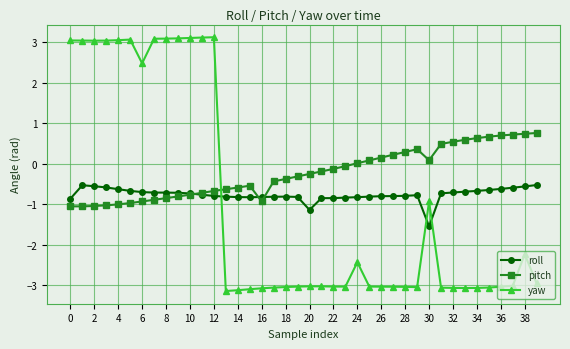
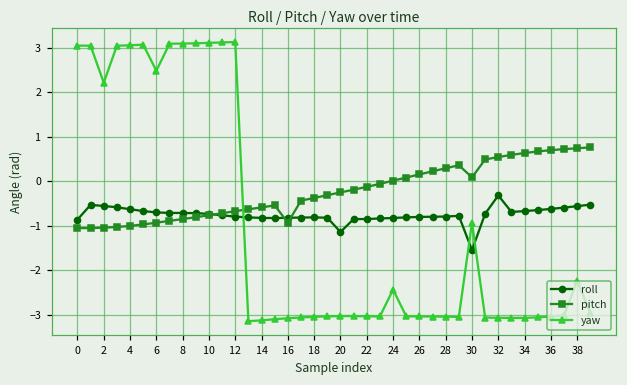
  {
    "roll": {
      "0": -0.9,
      "2": -0.6,
      "4": -0.6,
      "6": -0.7,
      "8": -0.7,
      "12": -0.8,
      "14": -0.8,
      "16": -0.8,
      "18": -0.8,
      "20": -1.1,
      "22": -0.8,
      "24": -0.8,
      "26": -0.8,
      "28": -0.8,
      "30": -1.5,
-     "32": -0.7,
+     "32": -0.3,
      "34": -0.7,
      "36": -0.6,
      "38": -0.6
    },
    "pitch": {
      "0": -1.0,
      "2": -1.0,
      "4": -1.0,
      "6": -0.9,
      "8": -0.8,
      "12": -0.7,
      "14": -0.6,
      "16": -0.9,
      "18": -0.4,
      "20": -0.2,
      "22": -0.1,
      "24": 0.0,
      "26": 0.2,
      "28": 0.3,
      "30": 0.1,
      "32": 0.5,
      "34": 0.6,
      "36": 0.7,
      "38": 0.7
    },
    "yaw": {
      "0": 3.0,
-     "2": 3.0,
+     "2": 2.2,
      "4": 3.1,
      "6": 2.5,
      "8": 3.1,
      "10": 3.1,
      "12": 3.1,
      "14": -3.1,
      "16": -3.1,
      "18": -3.0,
      "20": -3.0,
      "22": -3.0,
      "24": -2.4,
      "26": -3.0,
      "28": -3.0,
      "30": -0.9,
      "32": -3.1,
      "34": -3.1
    }
  }
